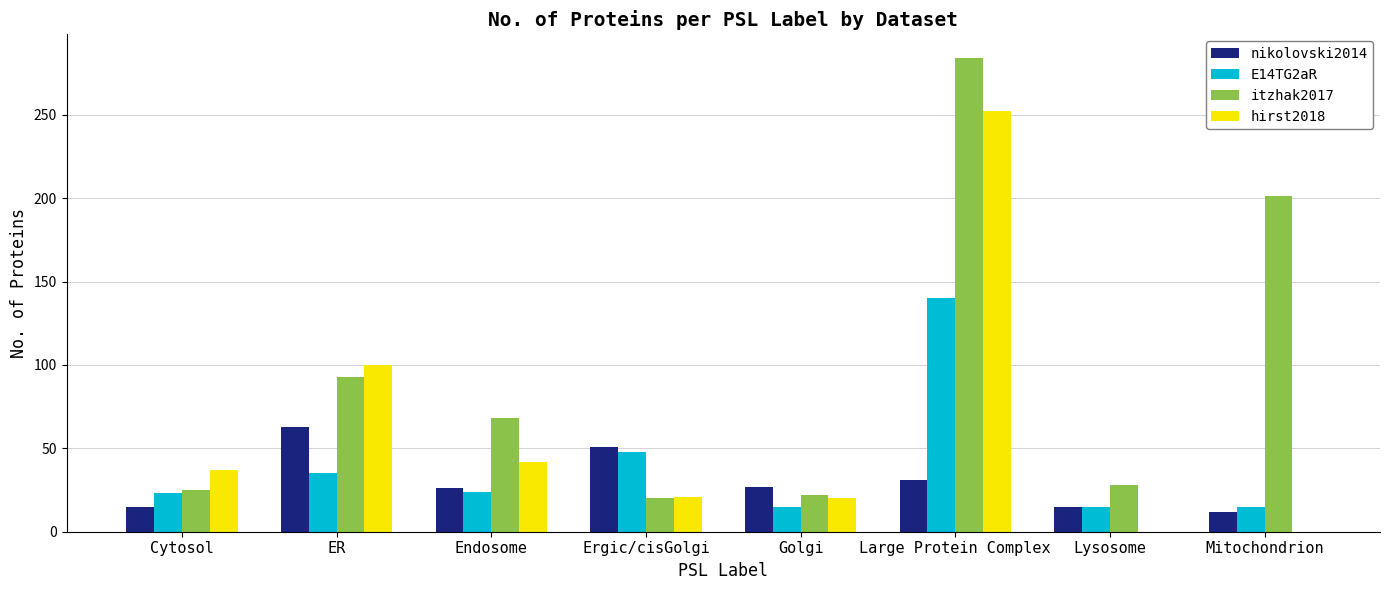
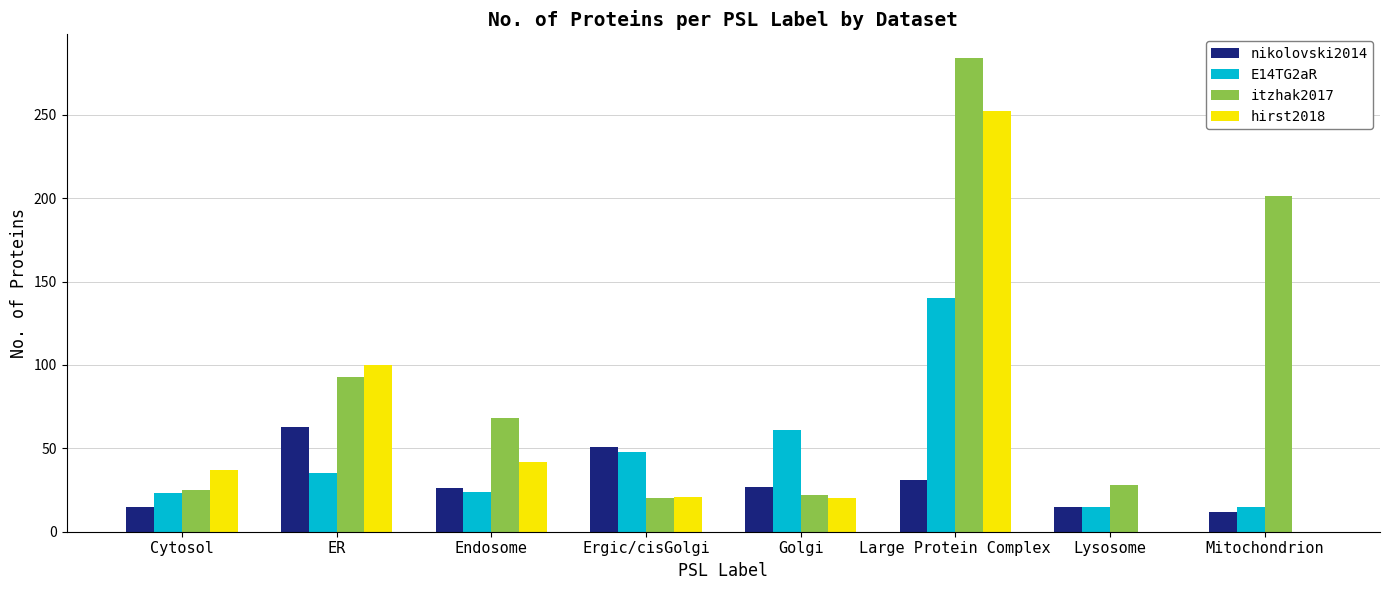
  {
    "nikolovski2014": {
      "Cytosol": 15,
      "ER": 63,
      "Endosome": 26,
      "Ergic/cisGolgi": 51,
      "Golgi": 27,
      "Large Protein Complex": 31,
      "Lysosome": 15,
      "Mitochondrion": 12
    },
    "E14TG2aR": {
      "Cytosol": 23,
      "ER": 35,
      "Endosome": 24,
      "Ergic/cisGolgi": 48,
-     "Golgi": 15,
+     "Golgi": 61,
      "Large Protein Complex": 140,
      "Lysosome": 15,
      "Mitochondrion": 15
    },
    "itzhak2017": {
      "Cytosol": 25,
      "ER": 93,
      "Endosome": 68,
      "Ergic/cisGolgi": 20,
      "Golgi": 22,
      "Large Protein Complex": 284,
      "Lysosome": 28,
      "Mitochondrion": 201
    },
    "hirst2018": {
      "Cytosol": 37,
      "ER": 100,
      "Endosome": 42,
      "Ergic/cisGolgi": 21,
      "Golgi": 20,
      "Large Protein Complex": 252,
      "Lysosome": 0,
      "Mitochondrion": 0
    }
  }
